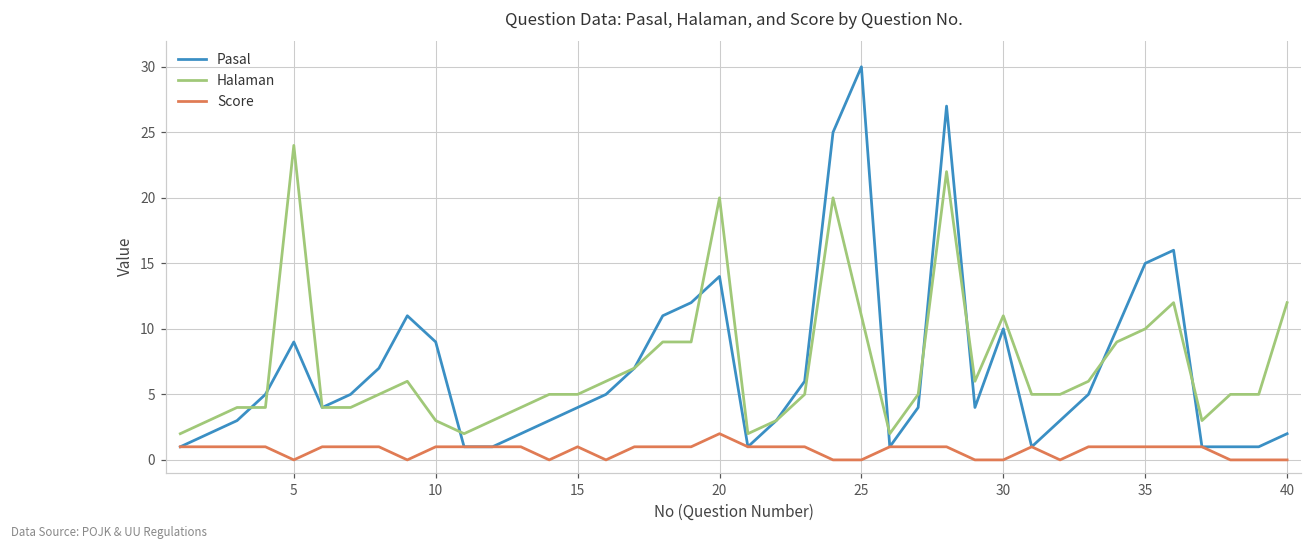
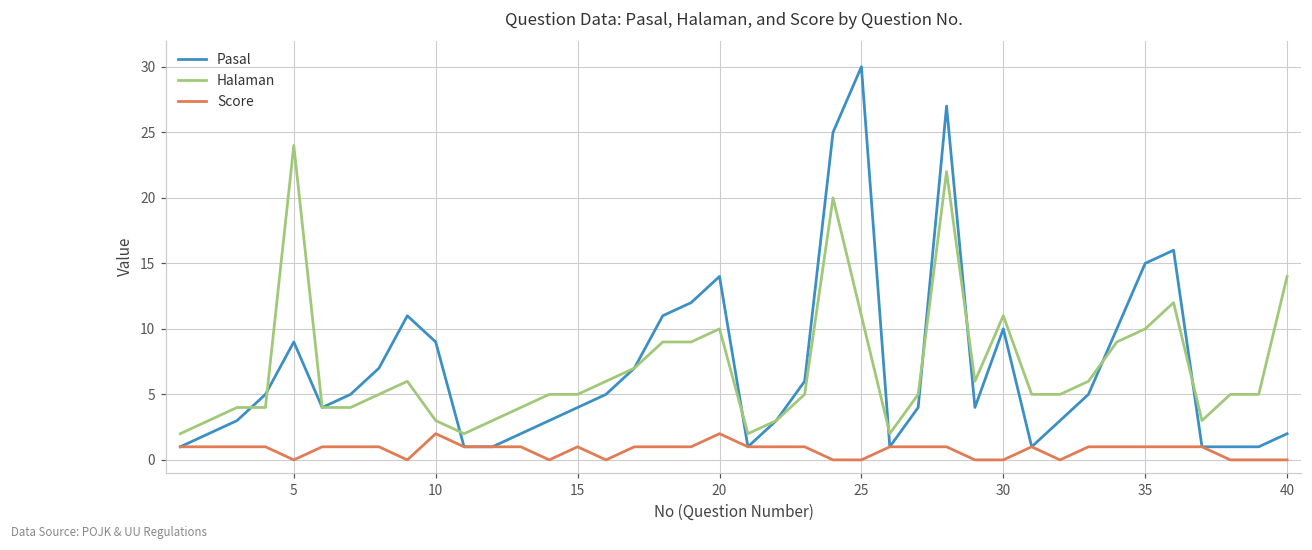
  {
    "Pasal": {
      "5": 9,
      "10": 9,
      "15": 4,
      "20": 14,
      "25": 30,
      "30": 10,
      "35": 15,
      "40": 2
    },
    "Halaman": {
      "5": 24,
      "10": 3,
      "15": 5,
-     "20": 20,
+     "20": 10,
      "25": 11,
      "30": 11,
      "35": 10,
-     "40": 12
+     "40": 14
    },
    "Score": {
      "5": 0,
-     "10": 1,
+     "10": 2,
      "15": 1,
      "20": 2,
      "25": 0,
      "30": 0,
      "35": 1,
      "40": 0
    }
  }
